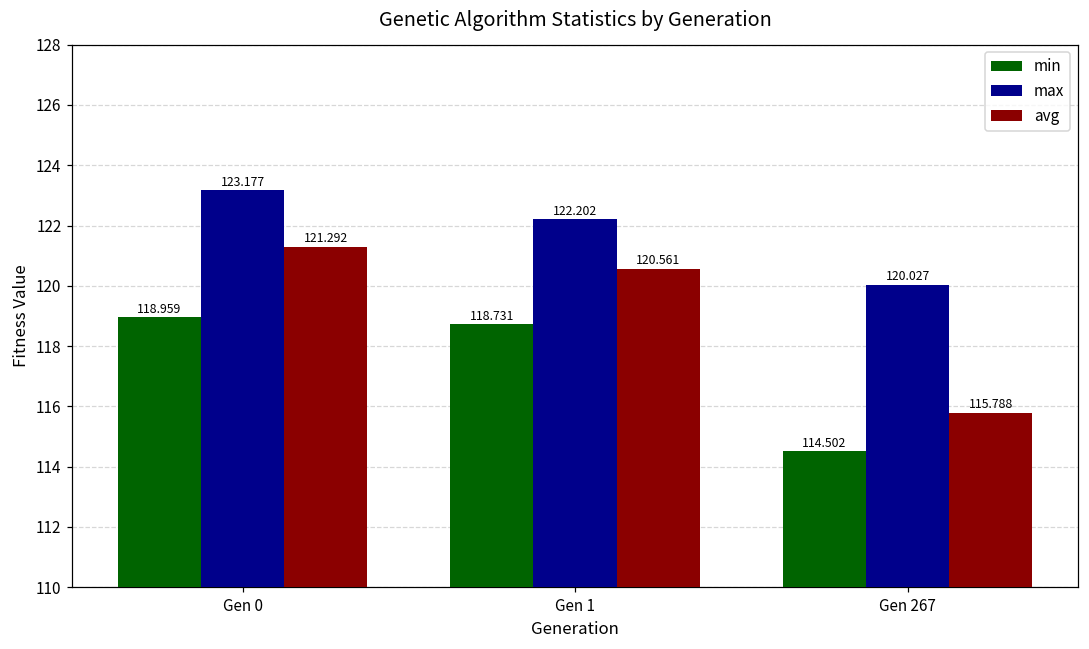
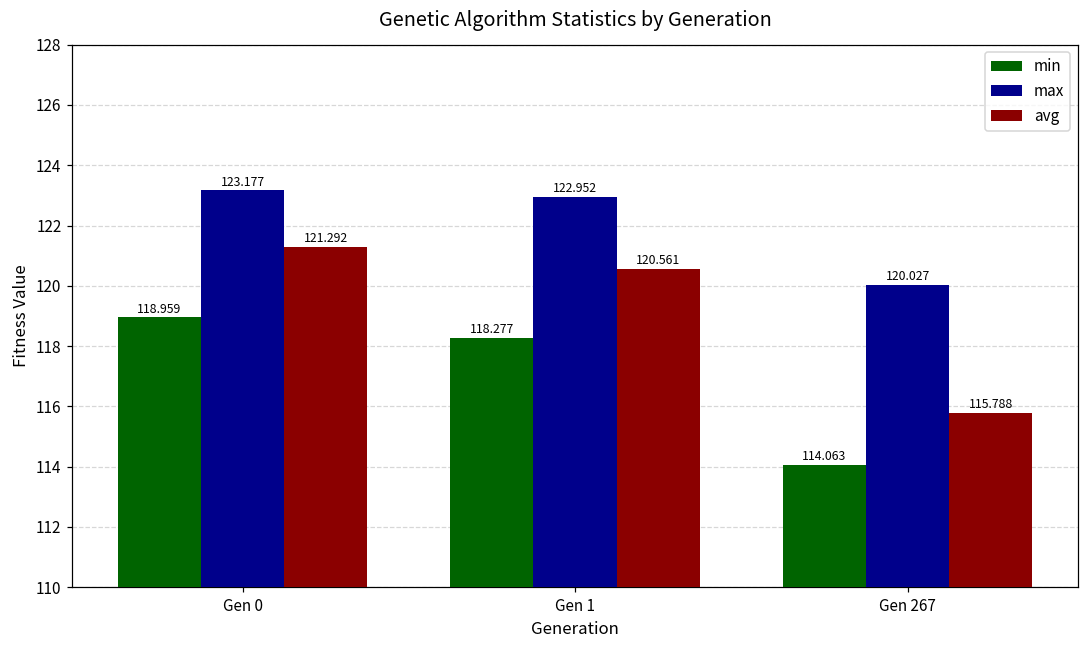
  {
    "min": {
      "Gen 0": 118.959,
-     "Gen 1": 118.731,
-     "Gen 267": 114.502
+     "Gen 1": 118.277,
+     "Gen 267": 114.063
    },
    "max": {
      "Gen 0": 123.177,
-     "Gen 1": 122.202,
+     "Gen 1": 122.952,
      "Gen 267": 120.027
    },
    "avg": {
      "Gen 0": 121.292,
      "Gen 1": 120.561,
      "Gen 267": 115.788
    }
  }
